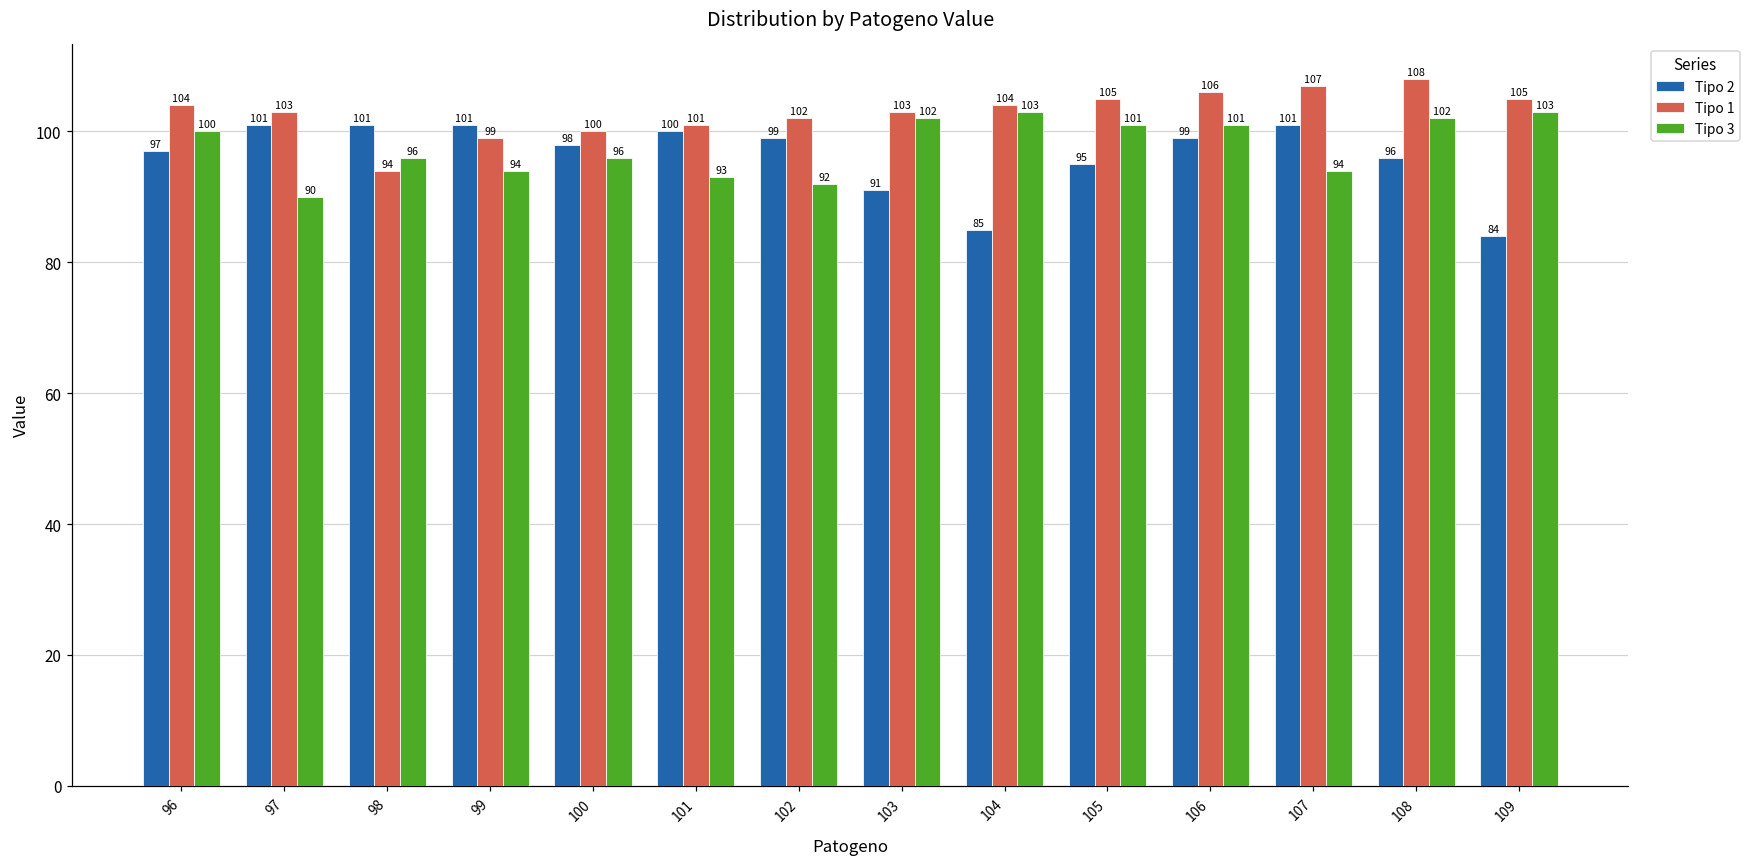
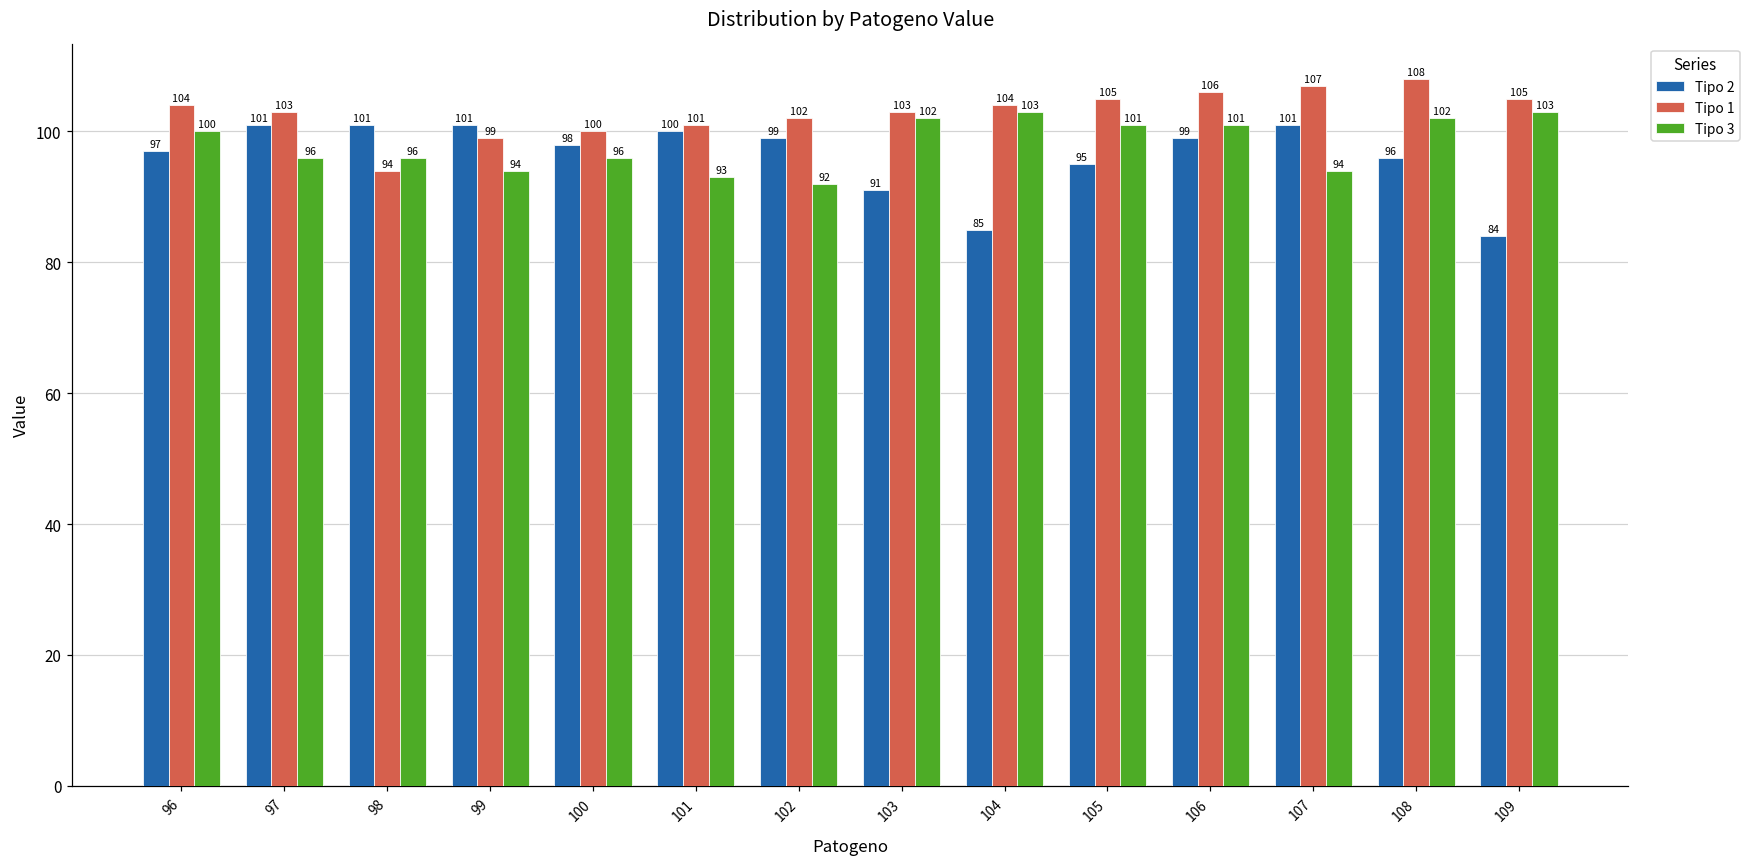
  {
    "Tipo 2": {
      "96": 97,
      "97": 101,
      "98": 101,
      "99": 101,
      "100": 98,
      "101": 100,
      "102": 99,
      "103": 91,
      "104": 85,
      "105": 95,
      "106": 99,
      "107": 101,
      "108": 96,
      "109": 84
    },
    "Tipo 1": {
      "96": 104,
      "97": 103,
      "98": 94,
      "99": 99,
      "100": 100,
      "101": 101,
      "102": 102,
      "103": 103,
      "104": 104,
      "105": 105,
      "106": 106,
      "107": 107,
      "108": 108,
      "109": 105
    },
    "Tipo 3": {
      "96": 100,
-     "97": 90,
+     "97": 96,
      "98": 96,
      "99": 94,
      "100": 96,
      "101": 93,
      "102": 92,
      "103": 102,
      "104": 103,
      "105": 101,
      "106": 101,
      "107": 94,
      "108": 102,
      "109": 103
    }
  }
